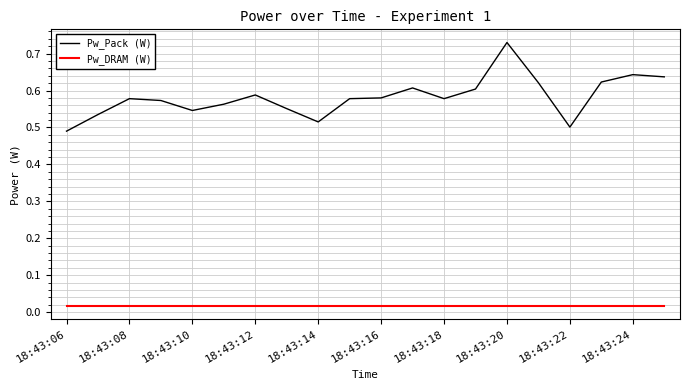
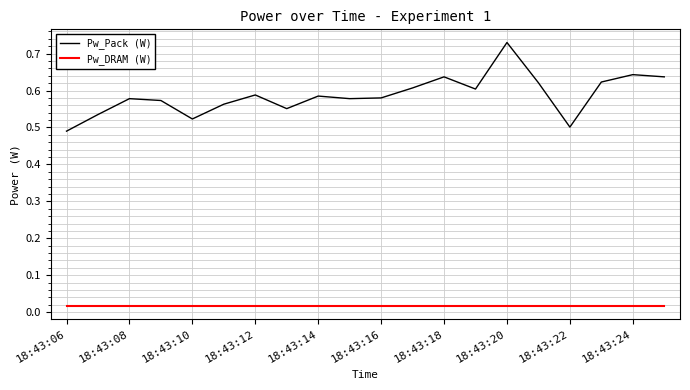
  {
    "Pw_Pack (W)": {
      "18:43:06": 0.49,
      "18:43:08": 0.58,
-     "18:43:10": 0.55,
+     "18:43:10": 0.52,
      "18:43:12": 0.59,
-     "18:43:14": 0.52,
+     "18:43:14": 0.59,
      "18:43:16": 0.58,
-     "18:43:18": 0.58,
+     "18:43:18": 0.64,
      "18:43:20": 0.73,
      "18:43:22": 0.50,
      "18:43:24": 0.64
    },
    "Pw_DRAM (W)": {
      "18:43:06": 0.02,
      "18:43:08": 0.02,
      "18:43:10": 0.02,
      "18:43:12": 0.02,
      "18:43:14": 0.02,
      "18:43:16": 0.02,
      "18:43:18": 0.02,
      "18:43:20": 0.02,
      "18:43:22": 0.02,
      "18:43:24": 0.02
    }
  }
